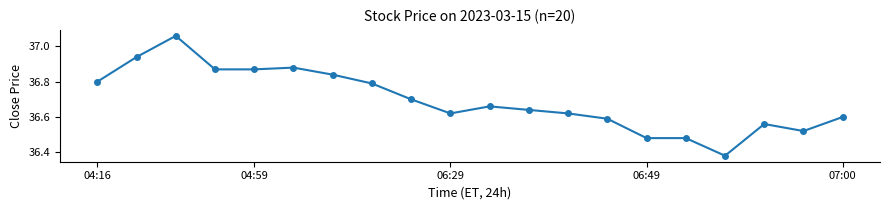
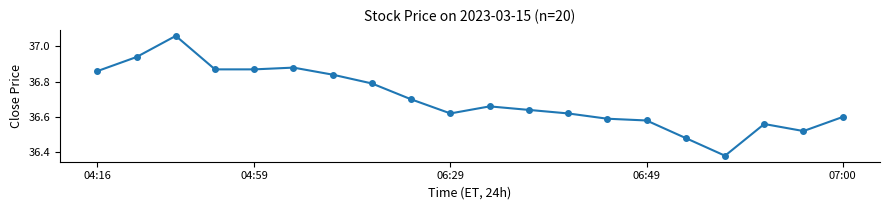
  {
-   "04:16": 36.80,
+   "04:16": 36.86,
    "04:59": 36.87,
    "06:29": 36.62,
-   "06:49": 36.48,
+   "06:49": 36.58,
    "07:00": 36.60
  }
